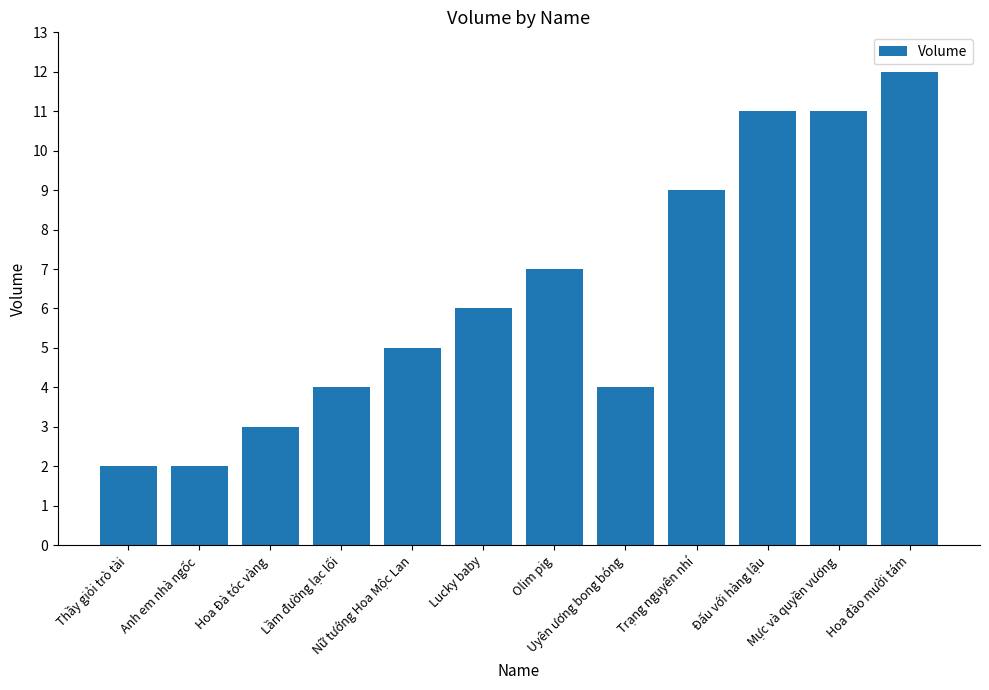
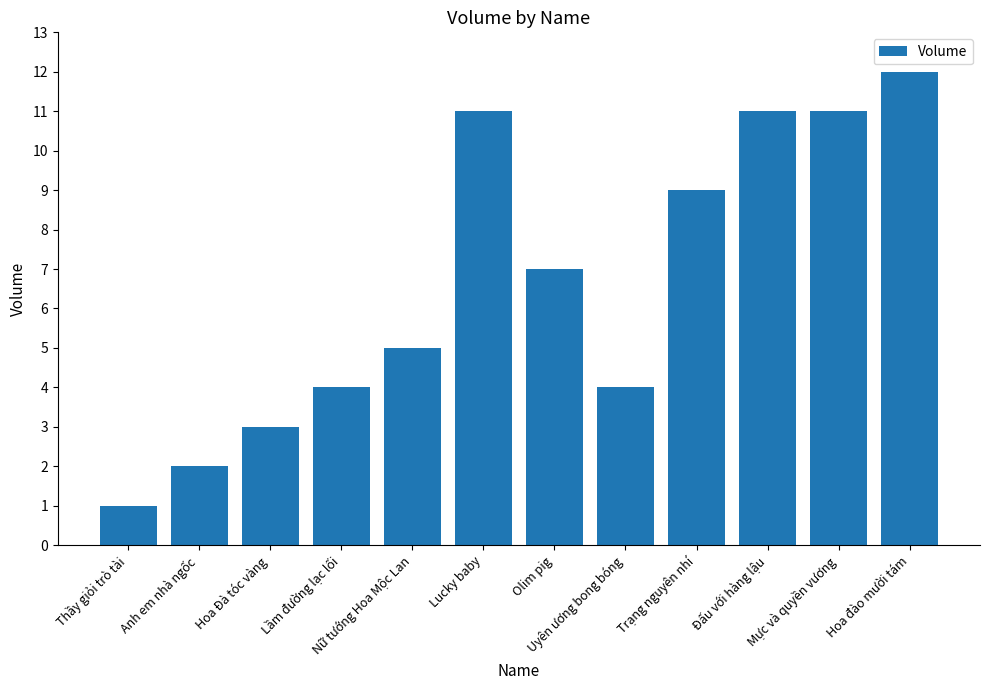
  {
-   "Thầy giỏi trò tài": 2,
+   "Thầy giỏi trò tài": 1,
    "Anh em nhà ngốc": 2,
    "Hoa Đà tóc vàng": 3,
    "Lầm đường lạc lối": 4,
    "Nữ tướng Hoa Mộc Lan": 5,
-   "Lucky baby": 6,
+   "Lucky baby": 11,
    "Olim pig": 7,
    "Uyên ương bong bóng": 4,
    "Trạng nguyên nhí": 9,
    "Đấu với hàng lậu": 11,
    "Mực và quyền vương": 11,
    "Hoa đào mười tám": 12
  }
